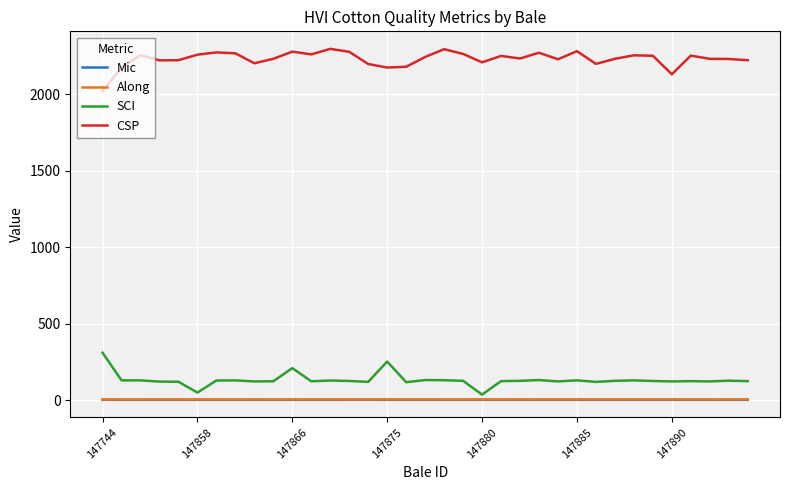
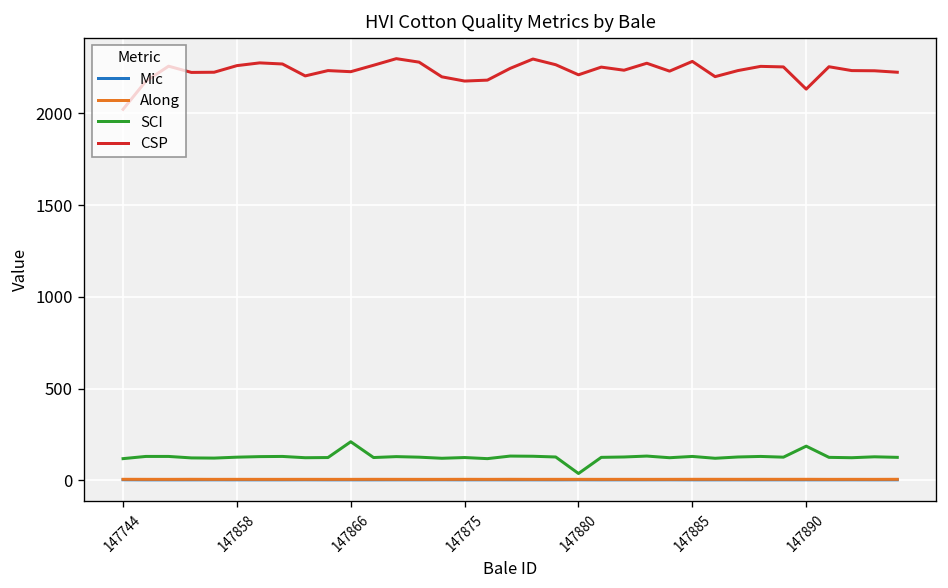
  {
    "SCI": {
-     "147744": 310,
-     "147858": 50,
+     "147744": 120,
+     "147858": 130,
      "147866": 210,
-     "147875": 250,
+     "147875": 130,
      "147880": 40,
      "147885": 130,
-     "147890": 120
+     "147890": 190
    },
    "CSP": {
      "147858": 2260,
-     "147866": 2280,
+     "147866": 2230,
      "147875": 2180,
      "147880": 2210,
      "147885": 2280,
      "147890": 2130
    }
  }
